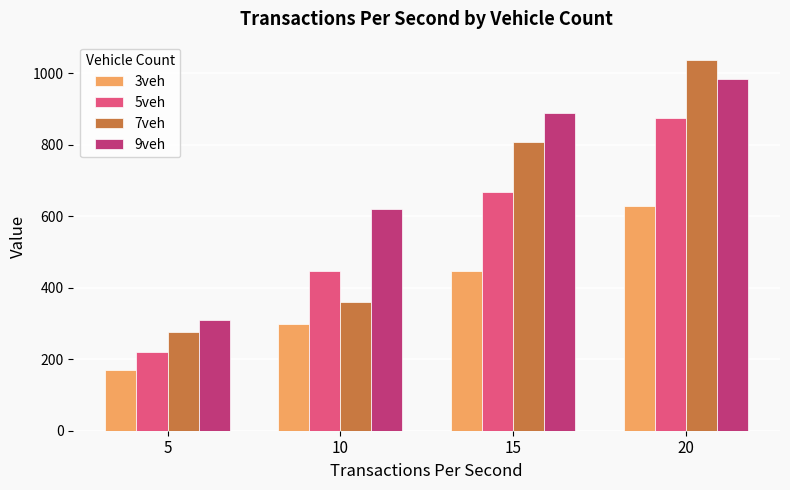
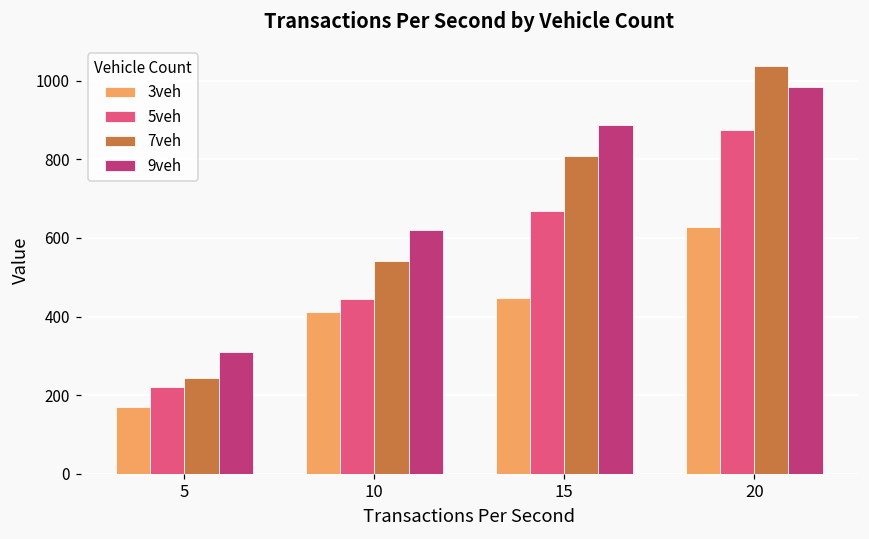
  {
    "3veh": {
      "5": 170,
-     "10": 300,
+     "10": 410,
      "15": 450,
      "20": 630
    },
    "7veh": {
-     "5": 280,
-     "10": 360,
+     "5": 240,
+     "10": 540,
      "15": 810,
      "20": 1040
    }
  }
